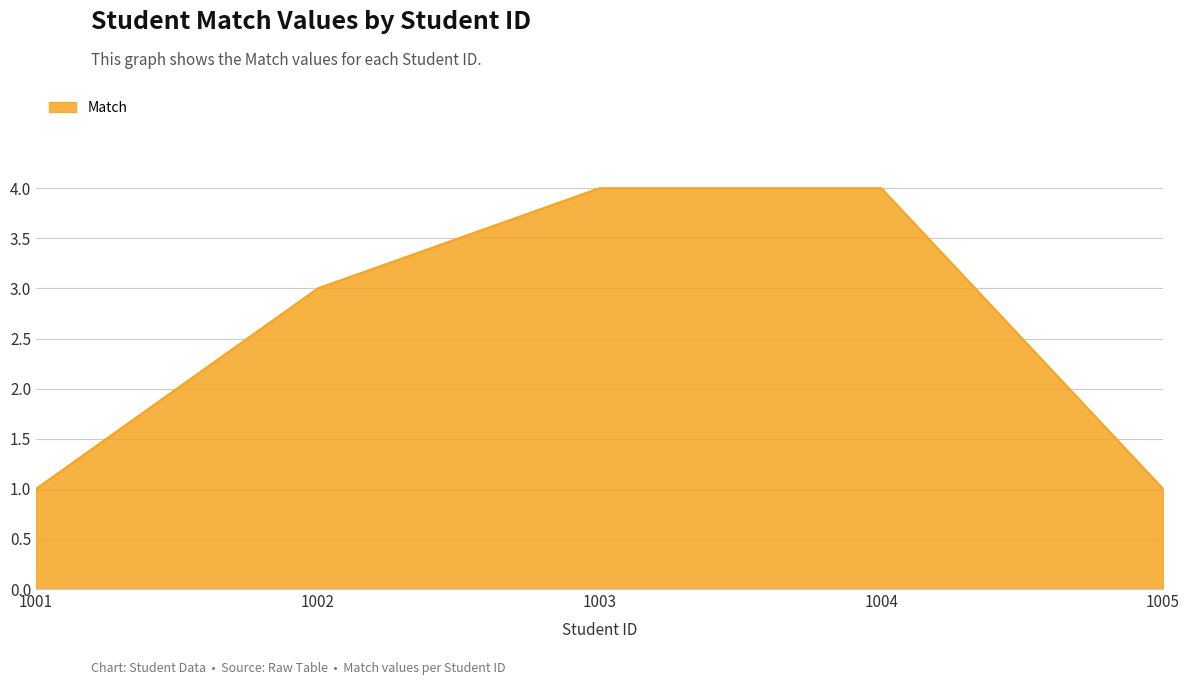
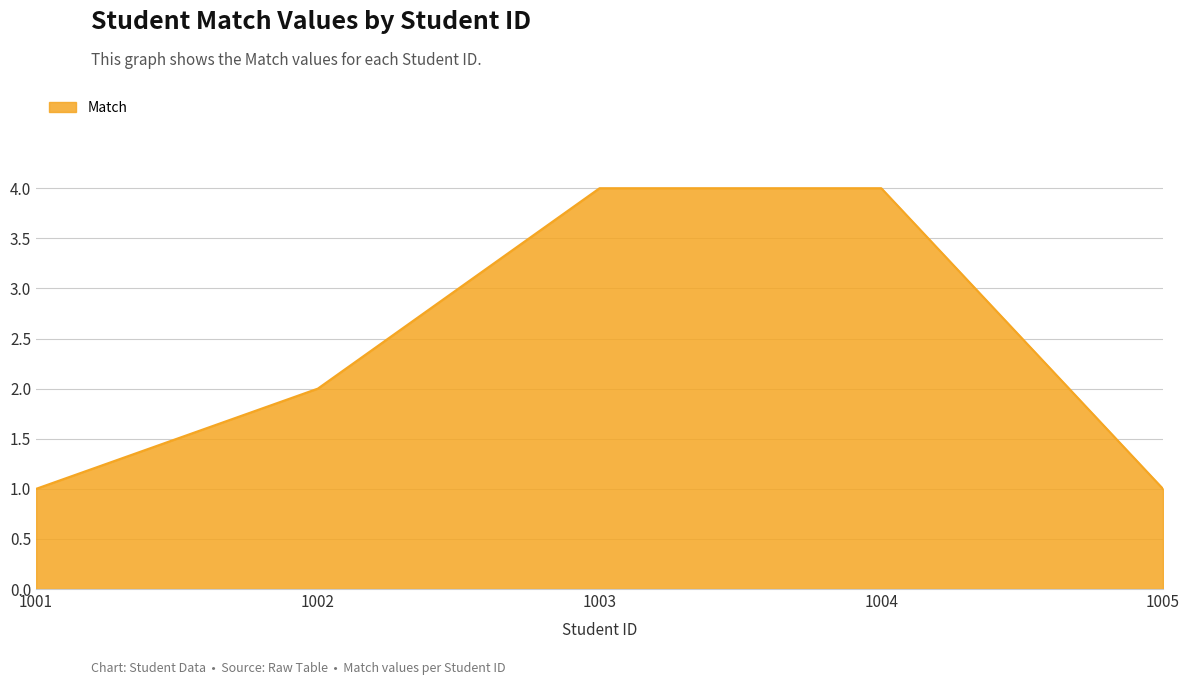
  {
    "1001": 1,
-   "1002": 3,
+   "1002": 2,
    "1003": 4,
    "1004": 4,
    "1005": 1
  }
